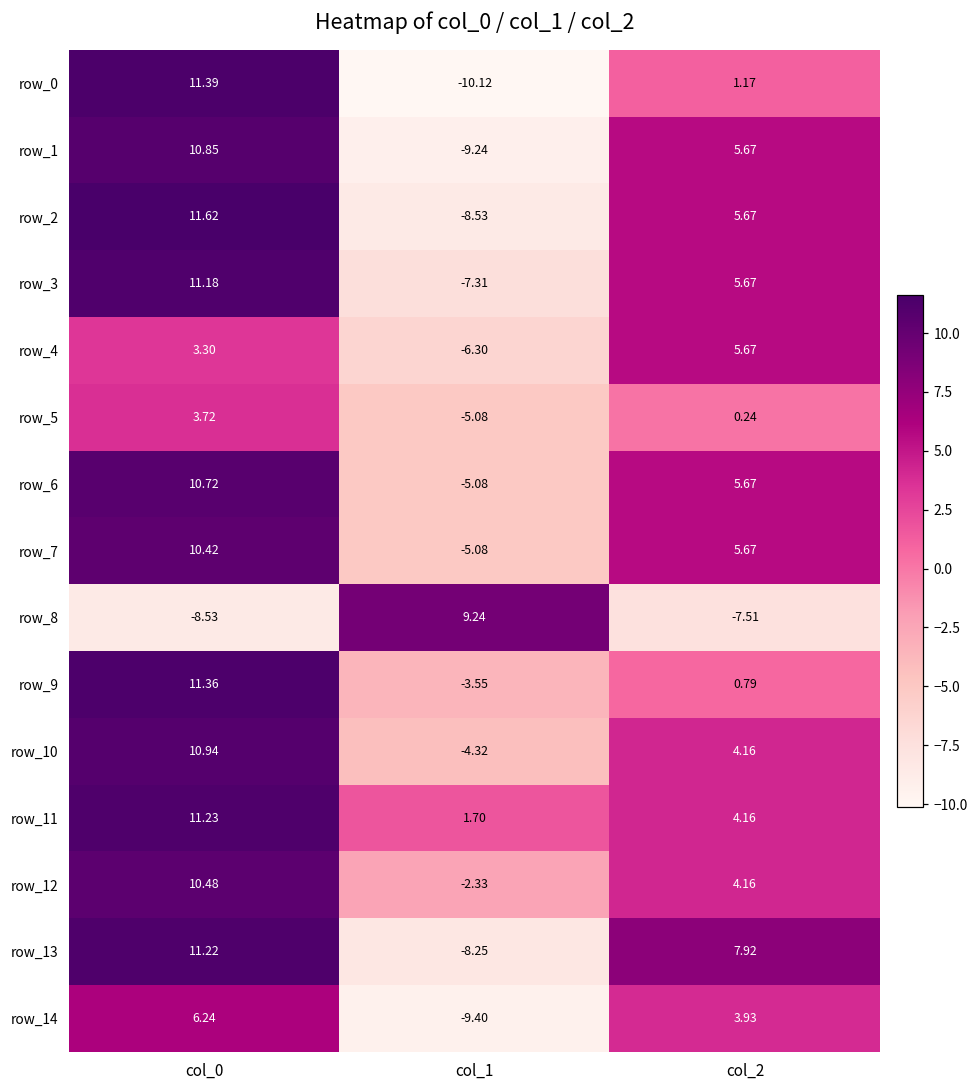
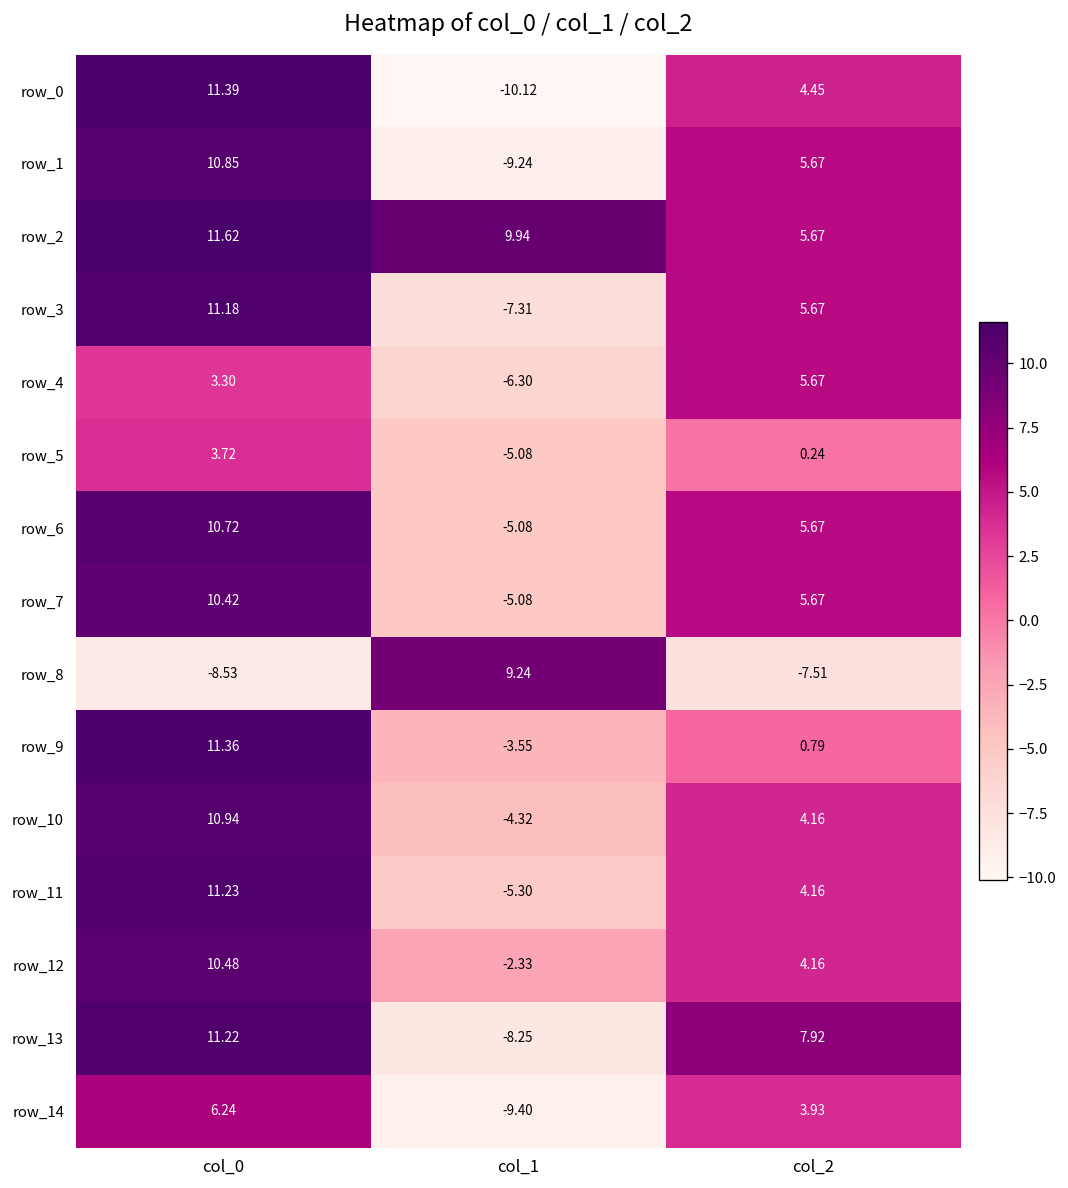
  {
    "row_0": {
      "col_0": 11.39,
      "col_1": -10.12,
-     "col_2": 1.17
+     "col_2": 4.45
    },
    "row_1": {
      "col_0": 10.85,
      "col_1": -9.24,
      "col_2": 5.67
    },
    "row_2": {
      "col_0": 11.62,
-     "col_1": -8.53,
+     "col_1": 9.94,
      "col_2": 5.67
    },
    "row_3": {
      "col_0": 11.18,
      "col_1": -7.31,
      "col_2": 5.67
    },
    "row_4": {
      "col_0": 3.30,
      "col_1": -6.30,
      "col_2": 5.67
    },
    "row_5": {
      "col_0": 3.72,
      "col_1": -5.08,
      "col_2": 0.24
    },
    "row_6": {
      "col_0": 10.72,
      "col_1": -5.08,
      "col_2": 5.67
    },
    "row_7": {
      "col_0": 10.42,
      "col_1": -5.08,
      "col_2": 5.67
    },
    "row_8": {
      "col_0": -8.53,
      "col_1": 9.24,
      "col_2": -7.51
    },
    "row_9": {
      "col_0": 11.36,
      "col_1": -3.55,
      "col_2": 0.79
    },
    "row_10": {
      "col_0": 10.94,
      "col_1": -4.32,
      "col_2": 4.16
    },
    "row_11": {
      "col_0": 11.23,
-     "col_1": 1.70,
+     "col_1": -5.30,
      "col_2": 4.16
    },
    "row_12": {
      "col_0": 10.48,
      "col_1": -2.33,
      "col_2": 4.16
    },
    "row_13": {
      "col_0": 11.22,
      "col_1": -8.25,
      "col_2": 7.92
    },
    "row_14": {
      "col_0": 6.24,
      "col_1": -9.40,
      "col_2": 3.93
    }
  }
